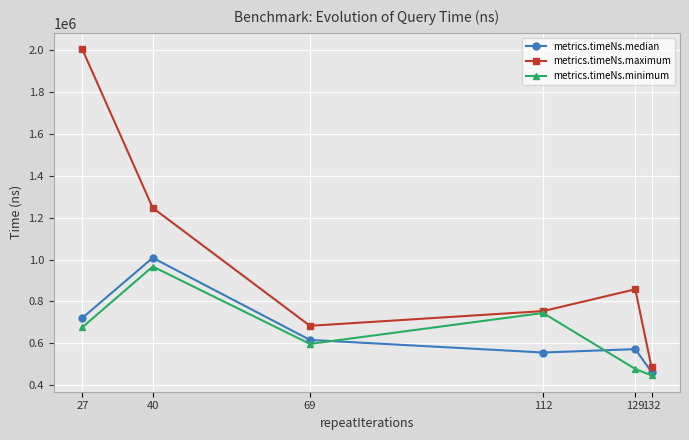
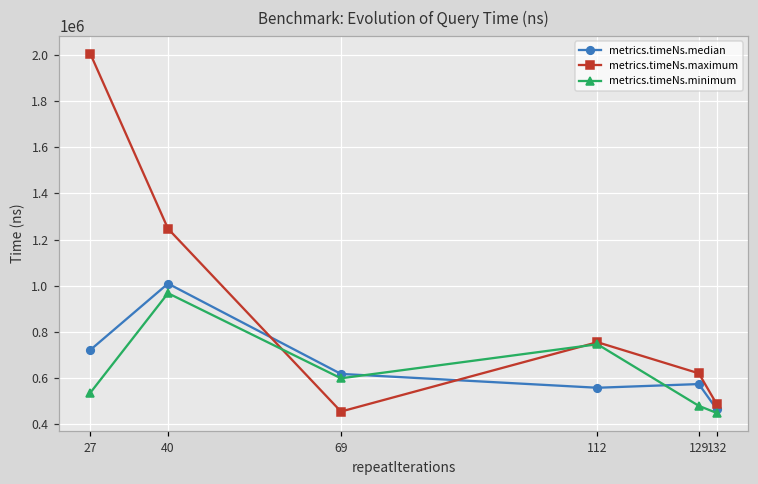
  {
    "metrics.timeNs.median": {
      "27": 720000,
      "40": 1010000,
      "69": 620000,
      "112": 560000,
      "129": 570000,
      "132": 460000
    },
    "metrics.timeNs.maximum": {
      "27": 2010000,
      "40": 1250000,
-     "69": 680000,
-     "129": 860000,
+     "69": 450000,
+     "129": 620000,
      "132": 490000
    },
    "metrics.timeNs.minimum": {
-     "27": 680000,
+     "27": 540000,
      "40": 970000,
      "69": 600000,
      "129": 480000,
      "132": 450000
    }
  }
